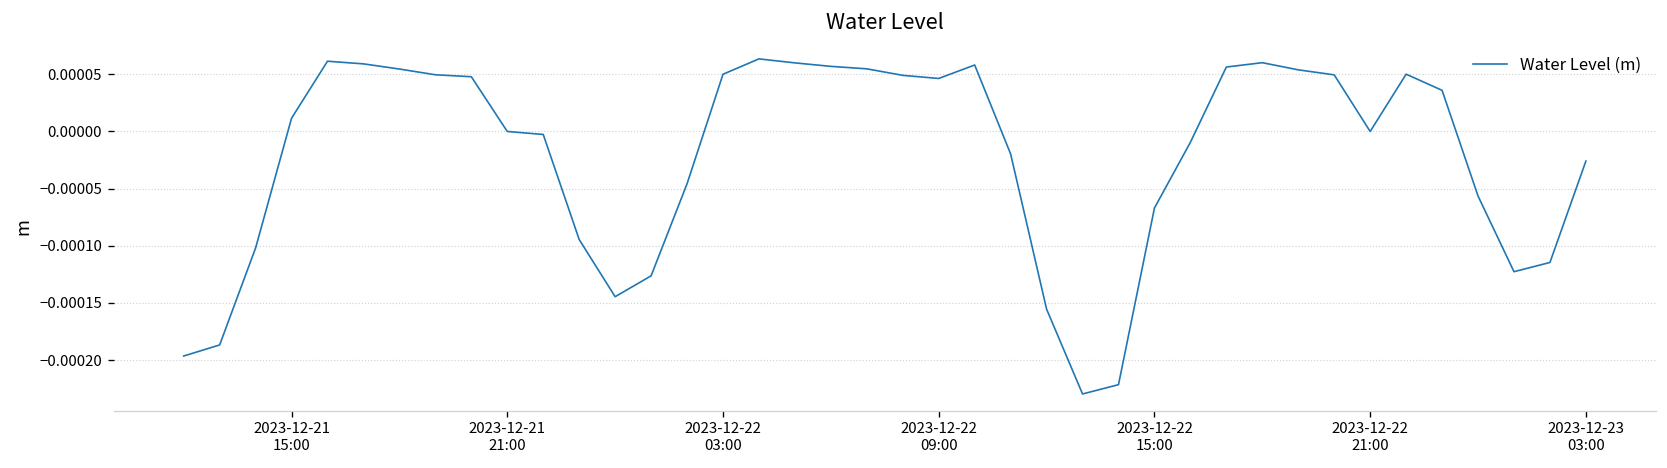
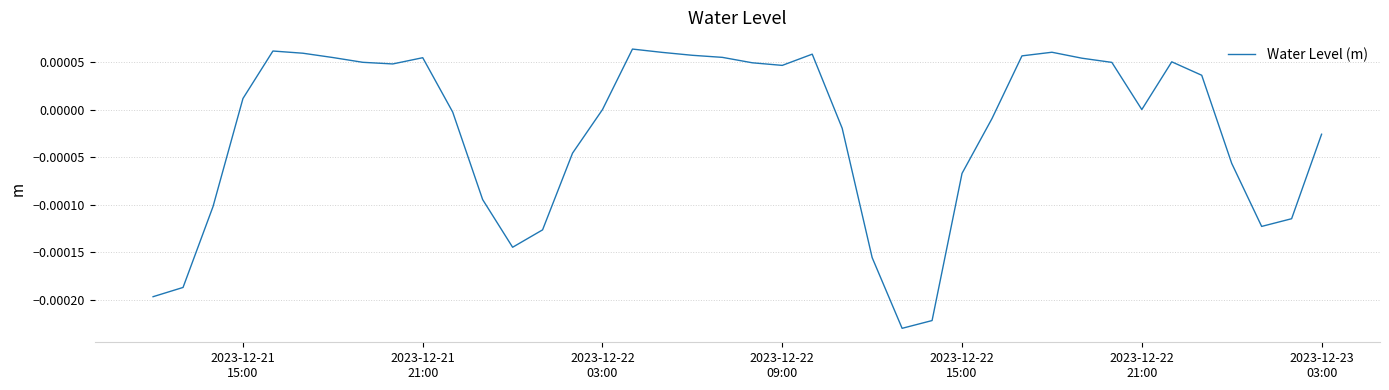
  {
    "2023-12-21 15:00": 0.00001,
-   "2023-12-21 21:00": 0.0000,
-   "2023-12-22 03:00": 0.0001,
+   "2023-12-21 21:00": 0.0001,
+   "2023-12-22 03:00": 0.0000,
    "2023-12-22 09:00": 0.00005,
    "2023-12-22 15:00": -0.00007,
    "2023-12-22 21:00": 0.0000,
    "2023-12-23 03:00": -0.00003
  }
